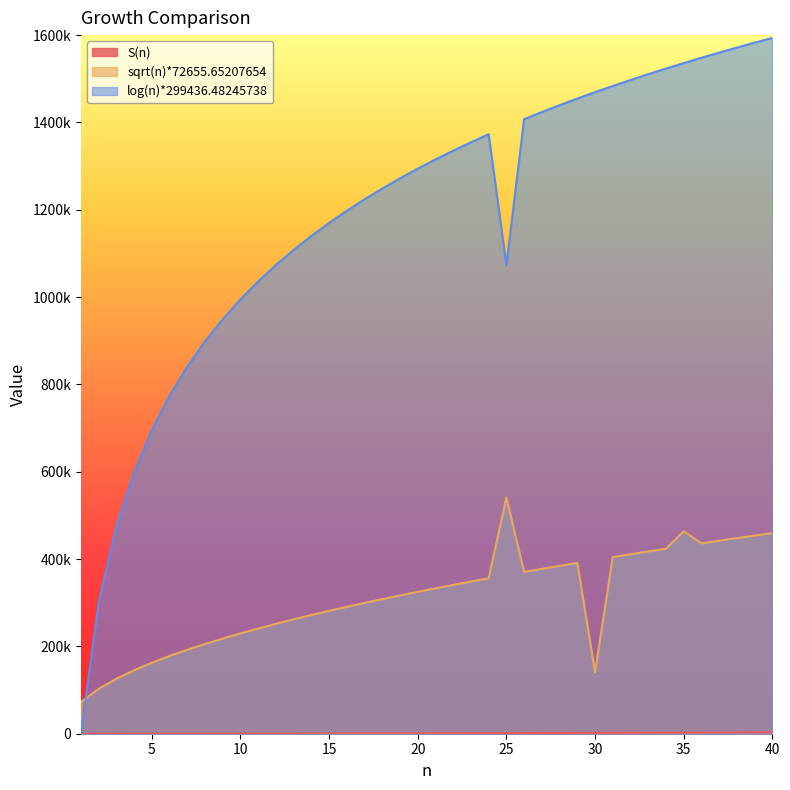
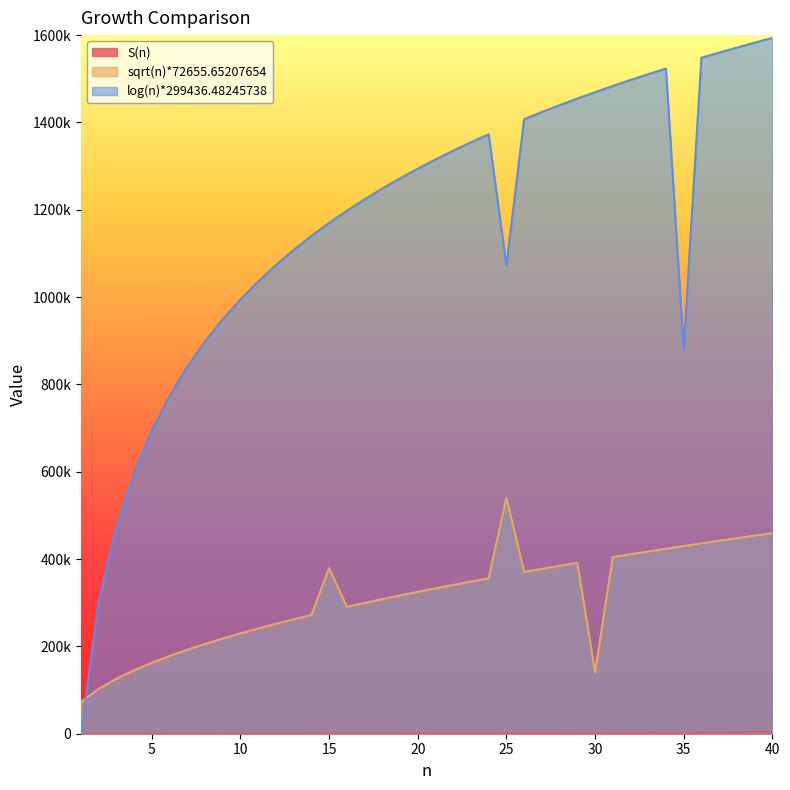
  {
    "S(n)": {
      "5": 0,
      "10": 0,
      "15": 0,
      "20": 0,
      "25": 0,
      "30": 0,
      "35": 0,
      "40": 0
    },
    "sqrt(n)*72655.65207654": {
      "5": 160000,
      "10": 230000,
-     "15": 280000,
+     "15": 380000,
      "20": 320000,
      "25": 540000,
      "30": 140000,
-     "35": 460000,
+     "35": 430000,
      "40": 460000
    },
    "log(n)*299436.48245738": {
      "5": 700000,
      "10": 990000,
      "15": 1170000,
      "20": 1290000,
      "25": 1070000,
      "30": 1470000,
-     "35": 1540000,
+     "35": 880000,
      "40": 1590000
    }
  }
